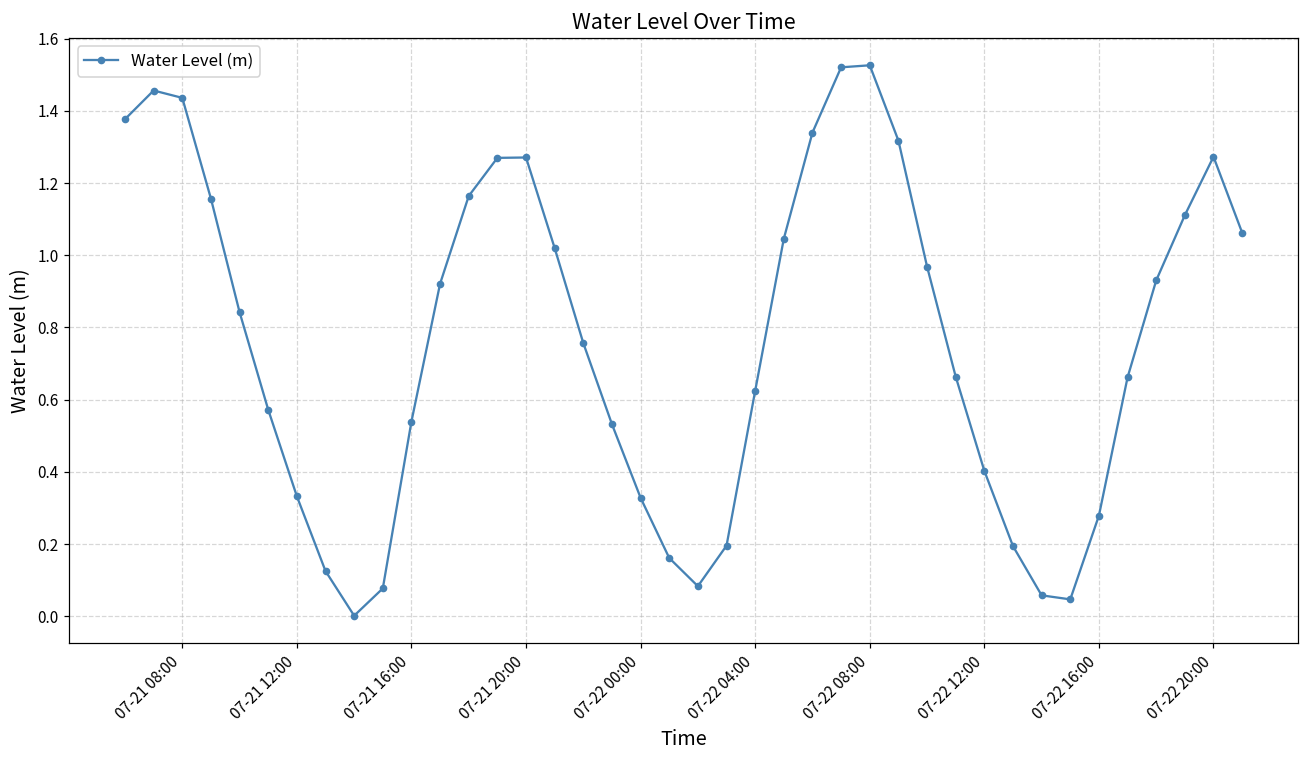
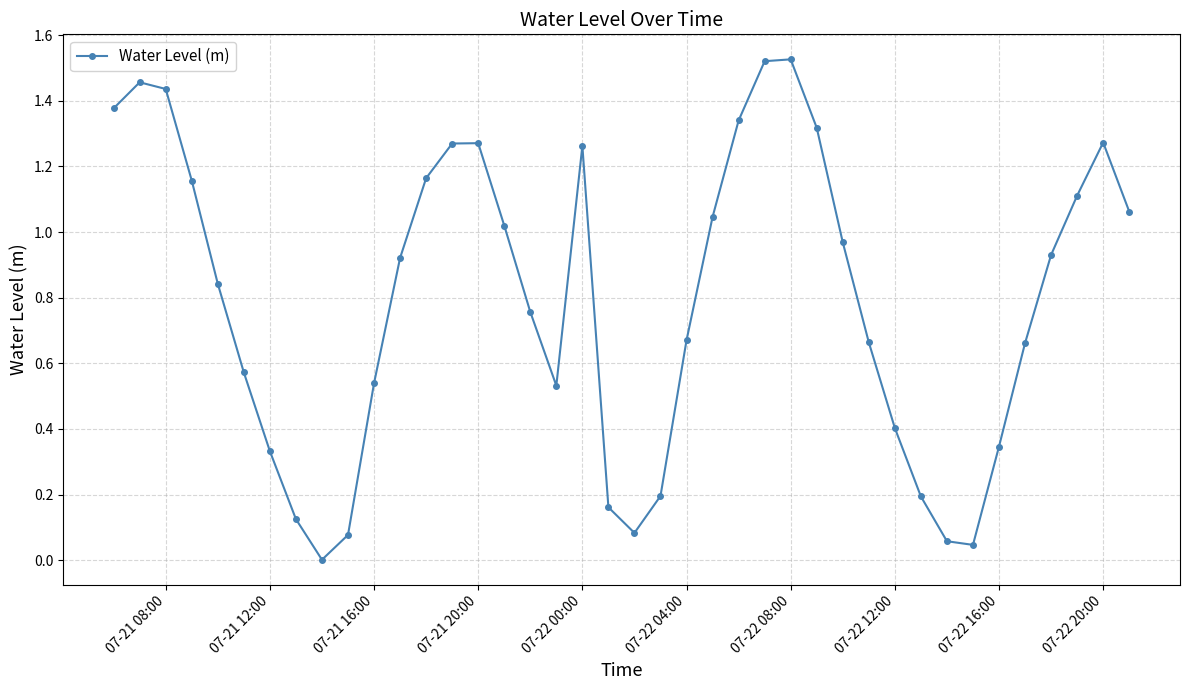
  {
    "07-21 08:00": 1.44,
    "07-21 12:00": 0.33,
    "07-21 16:00": 0.54,
    "07-21 20:00": 1.27,
-   "07-22 00:00": 0.33,
-   "07-22 04:00": 0.62,
+   "07-22 00:00": 1.26,
+   "07-22 04:00": 0.67,
    "07-22 08:00": 1.53,
    "07-22 12:00": 0.40,
-   "07-22 16:00": 0.28,
+   "07-22 16:00": 0.35,
    "07-22 20:00": 1.27
  }
